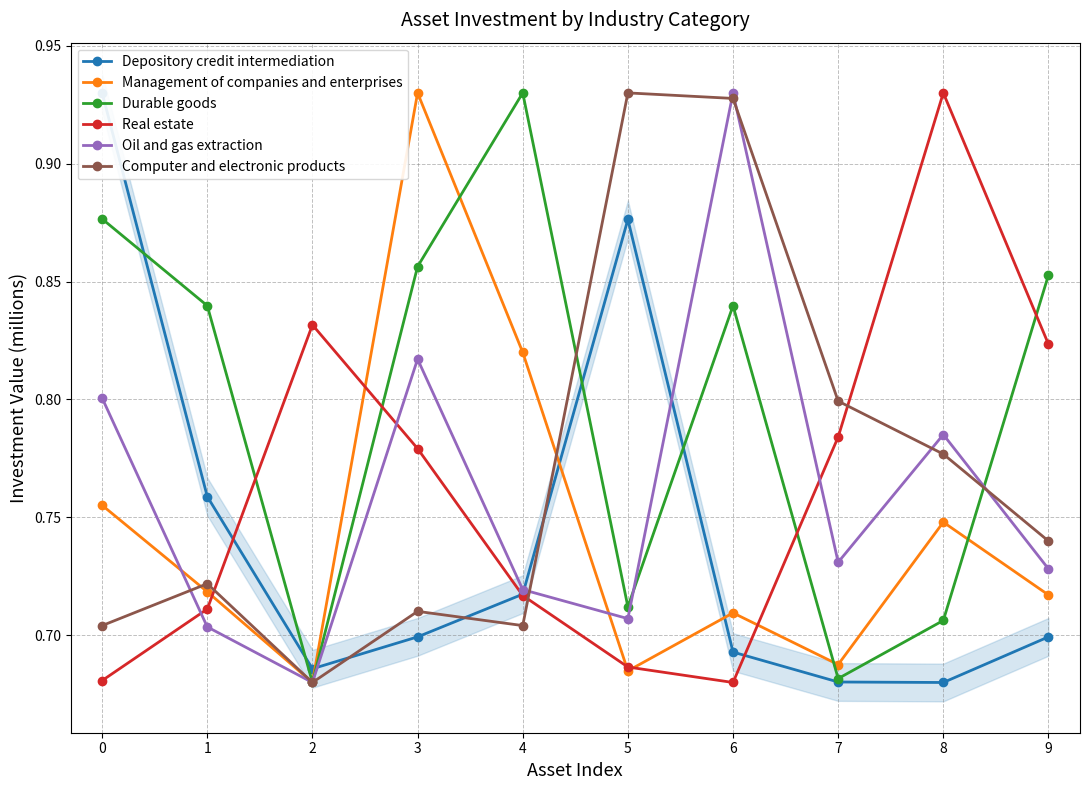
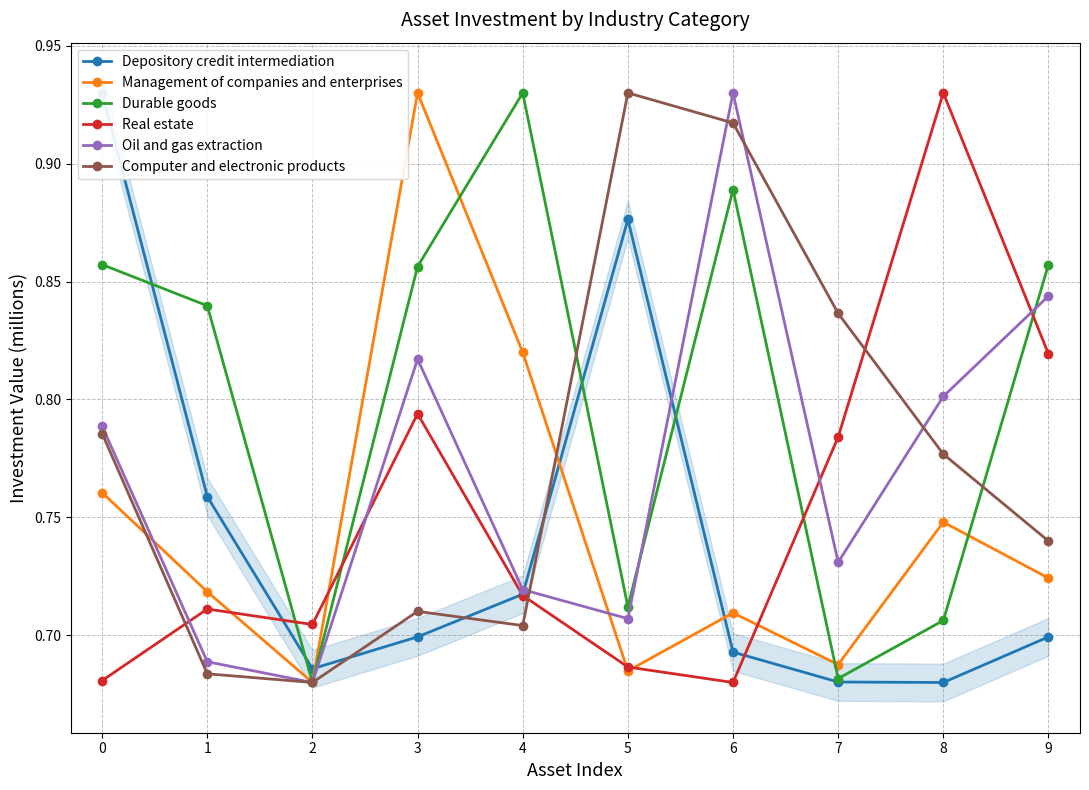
  {
    "Management of companies and enterprises": {
-     "0": 0.755,
+     "0": 0.761,
      "1": 0.718,
      "3": 0.930,
      "4": 0.820,
      "5": 0.685,
      "6": 0.710,
      "8": 0.748,
-     "9": 0.717
+     "9": 0.724
    },
    "Durable goods": {
-     "0": 0.877,
+     "0": 0.857,
      "1": 0.840,
      "3": 0.856,
      "4": 0.930,
      "5": 0.712,
-     "6": 0.840,
+     "6": 0.889,
      "7": 0.682,
      "8": 0.706,
-     "9": 0.853
+     "9": 0.857
    },
    "Real estate": {
      "0": 0.681,
      "1": 0.711,
-     "2": 0.832,
-     "3": 0.779,
+     "2": 0.705,
+     "3": 0.794,
      "5": 0.687,
      "6": 0.680,
      "7": 0.784,
      "8": 0.930,
-     "9": 0.823
+     "9": 0.819
    },
    "Oil and gas extraction": {
-     "0": 0.801,
-     "1": 0.704,
+     "0": 0.789,
+     "1": 0.689,
      "3": 0.817,
      "4": 0.719,
      "5": 0.707,
      "6": 0.930,
      "7": 0.731,
-     "8": 0.785,
-     "9": 0.728
+     "8": 0.801,
+     "9": 0.844
    },
    "Computer and electronic products": {
-     "0": 0.704,
-     "1": 0.722,
+     "0": 0.786,
+     "1": 0.684,
      "3": 0.710,
      "4": 0.704,
      "5": 0.930,
-     "6": 0.928,
-     "7": 0.799,
+     "6": 0.917,
+     "7": 0.837,
      "8": 0.777,
      "9": 0.740
    }
  }
